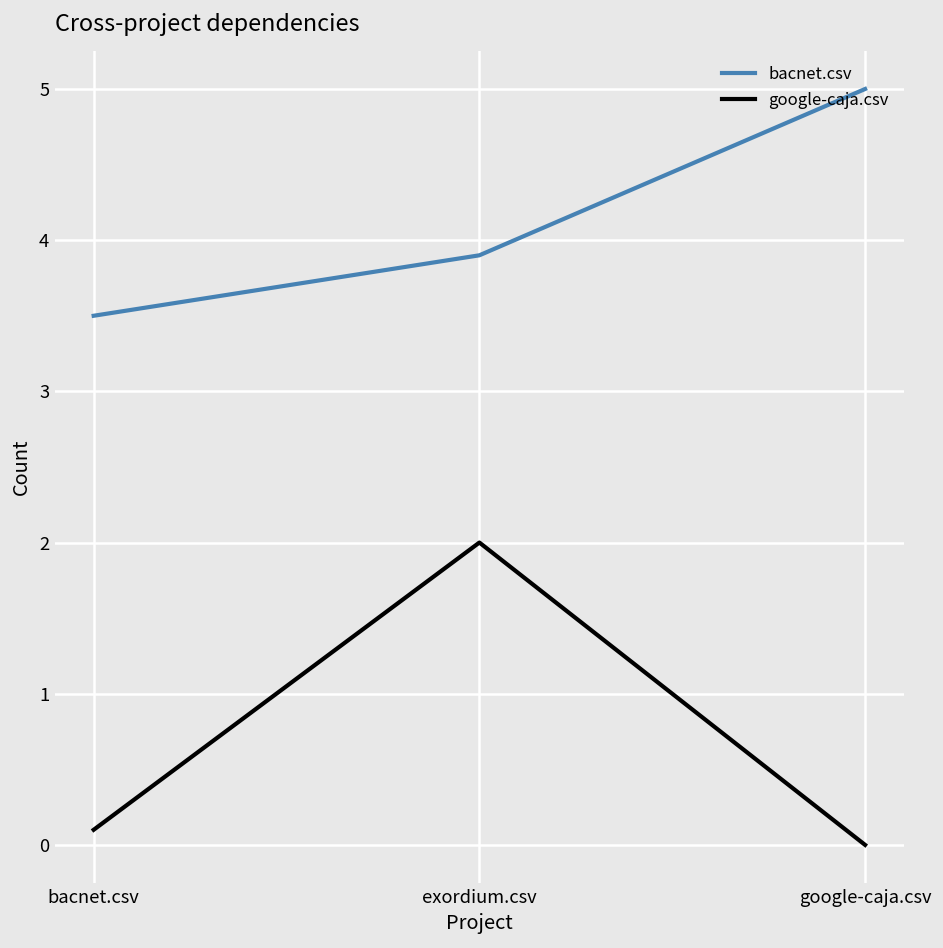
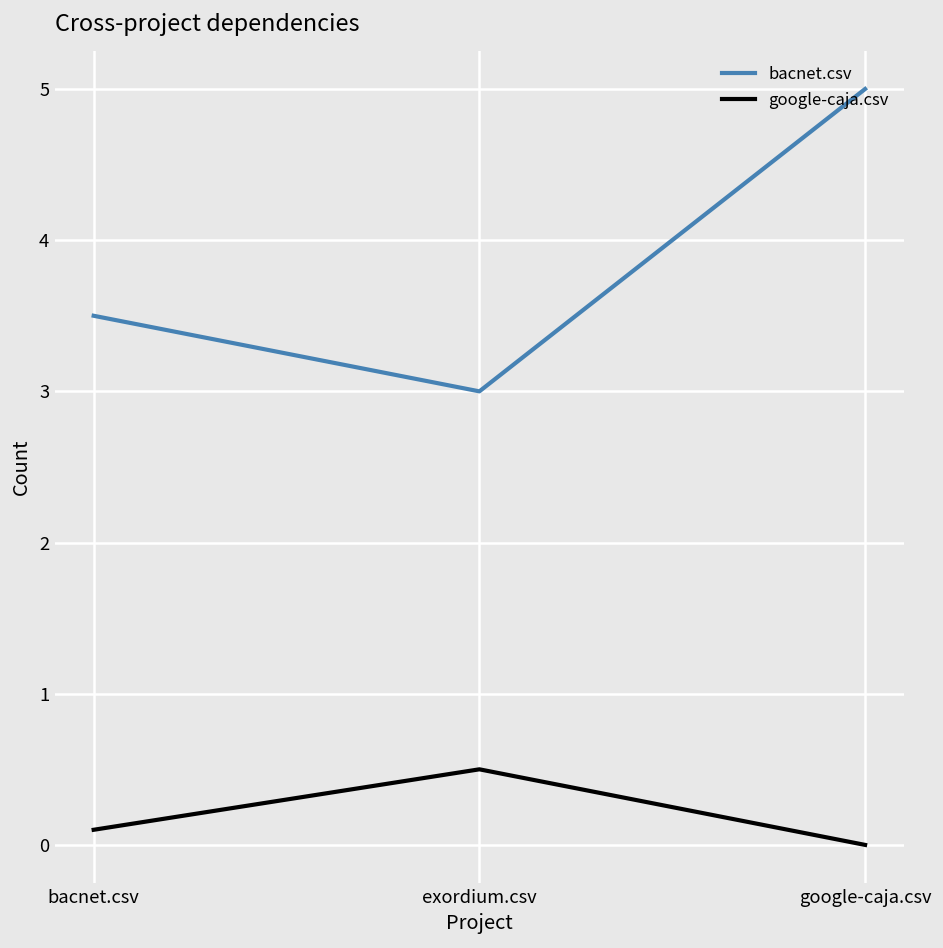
  {
    "bacnet.csv": {
      "bacnet.csv": 3.5,
-     "exordium.csv": 3.9,
+     "exordium.csv": 3.0,
      "google-caja.csv": 5.0
    },
    "google-caja.csv": {
      "bacnet.csv": 0.1,
-     "exordium.csv": 2.0,
+     "exordium.csv": 0.5,
      "google-caja.csv": 0.0
    }
  }
